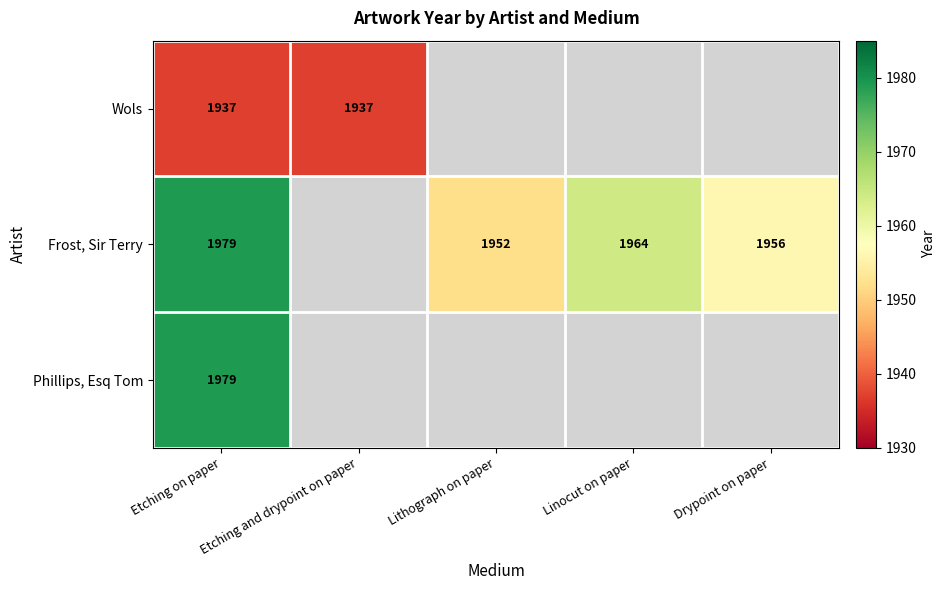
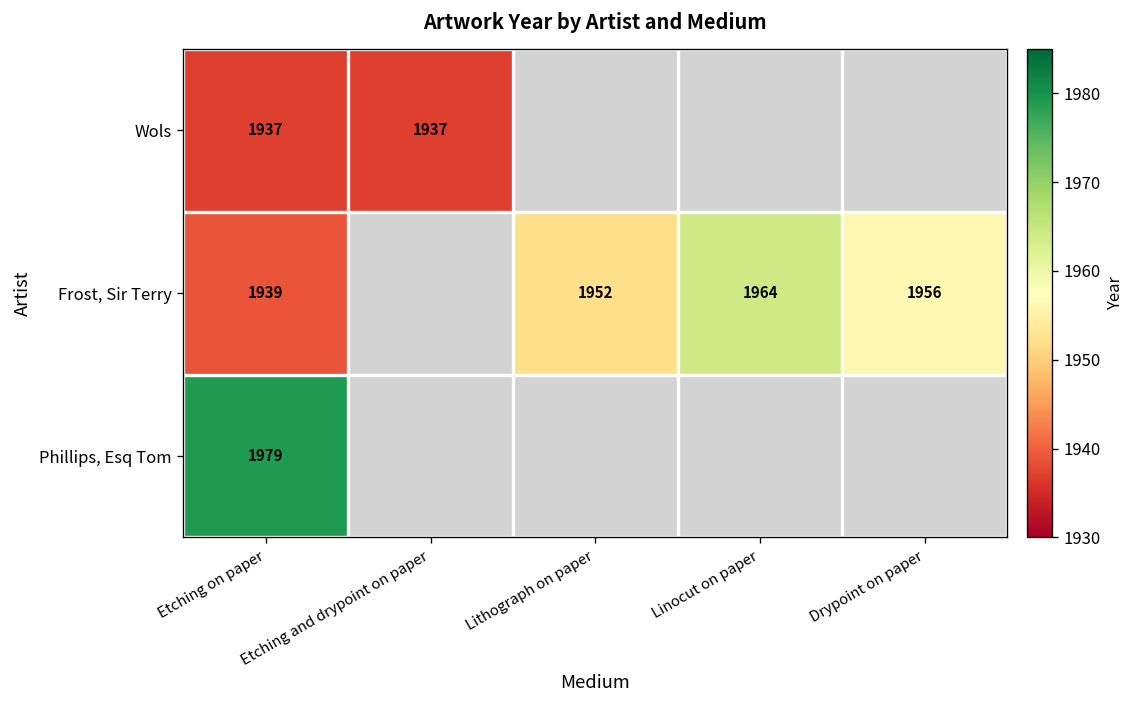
  {
    "Wols": {
      "Etching on paper": 1937,
      "Etching and drypoint on paper": 1937
    },
    "Frost, Sir Terry": {
-     "Etching on paper": 1979,
+     "Etching on paper": 1939,
      "Lithograph on paper": 1952,
      "Linocut on paper": 1964,
      "Drypoint on paper": 1956
    },
    "Phillips, Esq Tom": {
      "Etching on paper": 1979
    }
  }
